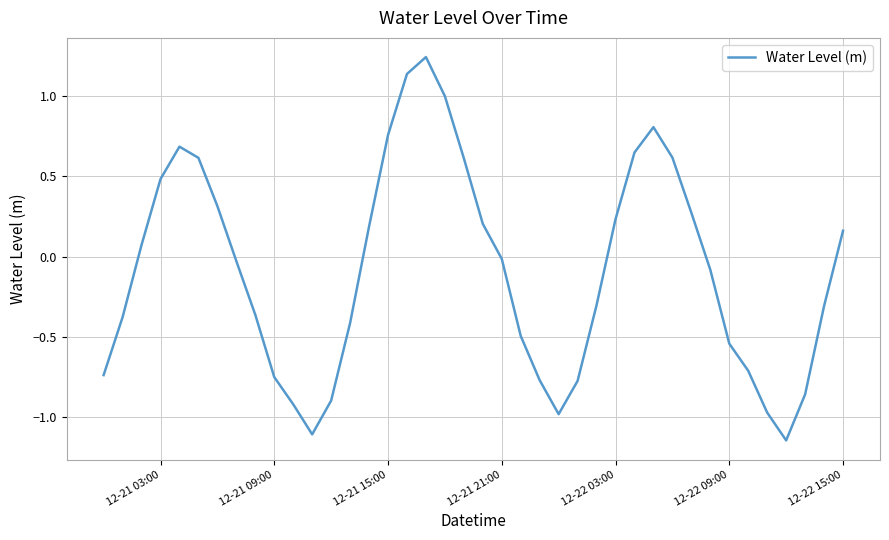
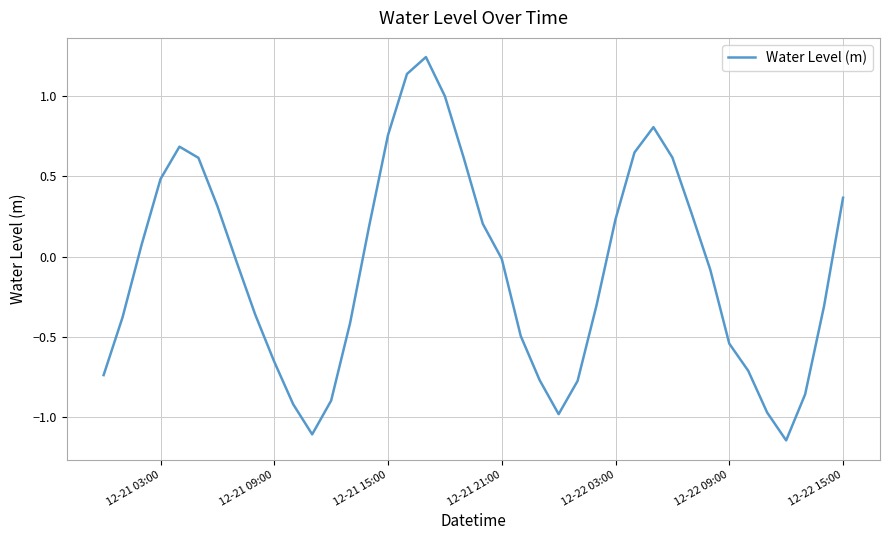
  {
    "12-21 03:00": 0.48,
-   "12-21 09:00": -0.75,
+   "12-21 09:00": -0.65,
    "12-21 15:00": 0.76,
    "12-21 21:00": -0.01,
    "12-22 03:00": 0.23,
    "12-22 09:00": -0.54,
-   "12-22 15:00": 0.16
+   "12-22 15:00": 0.37
  }
